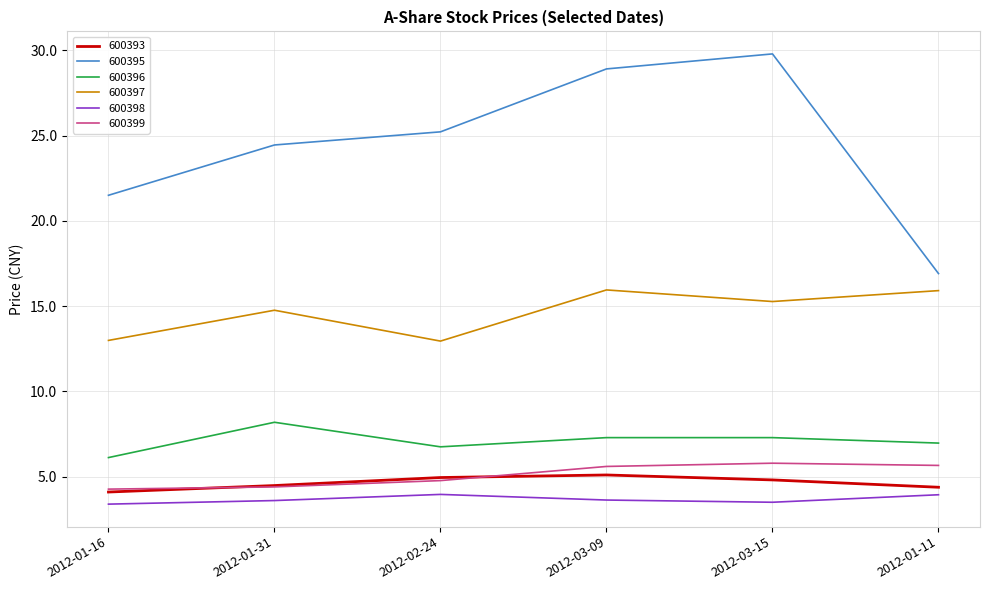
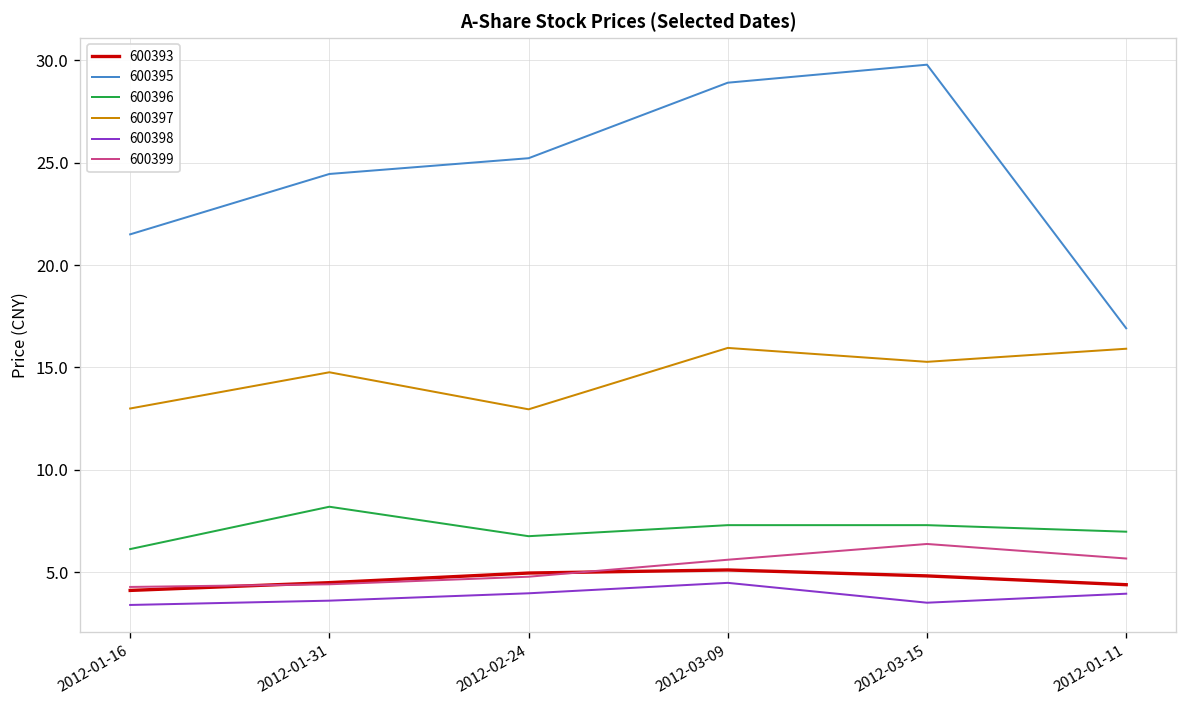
  {
    "600393": {
      "2012-01-16": 4.1,
      "2012-02-24": 5.0,
      "2012-03-09": 5.1,
      "2012-03-15": 4.8,
      "2012-01-11": 4.4
    },
    "600395": {
      "2012-01-16": 21.5,
      "2012-01-31": 24.5,
      "2012-02-24": 25.2,
      "2012-03-09": 28.9,
      "2012-03-15": 29.8,
      "2012-01-11": 16.9
    },
    "600396": {
      "2012-01-16": 6.1,
      "2012-01-31": 8.2,
      "2012-02-24": 6.8,
      "2012-03-09": 7.3,
      "2012-03-15": 7.3,
      "2012-01-11": 7.0
    },
    "600397": {
      "2012-01-16": 13.0,
      "2012-01-31": 14.8,
      "2012-02-24": 13.0,
      "2012-03-09": 16.0,
      "2012-03-15": 15.3,
      "2012-01-11": 15.9
    },
    "600398": {
      "2012-01-16": 3.4,
      "2012-01-31": 3.6,
      "2012-02-24": 4.0,
-     "2012-03-09": 3.6,
+     "2012-03-09": 4.5,
      "2012-03-15": 3.5,
      "2012-01-11": 3.9
    },
    "600399": {
      "2012-01-16": 4.3,
      "2012-02-24": 4.8,
      "2012-03-09": 5.6,
-     "2012-03-15": 5.8,
+     "2012-03-15": 6.4,
      "2012-01-11": 5.7
    }
  }
